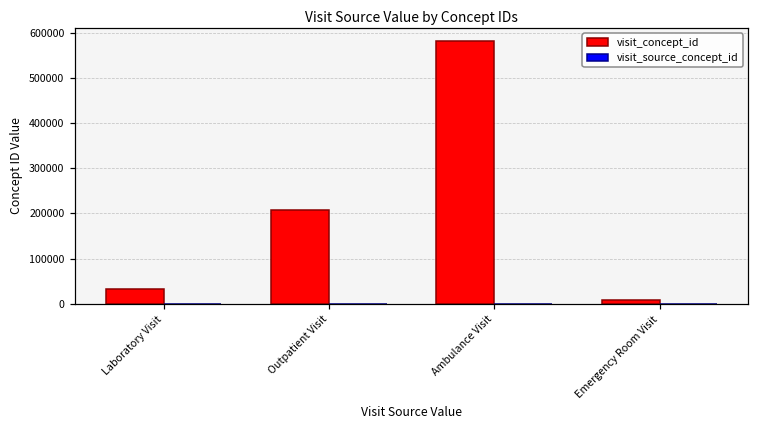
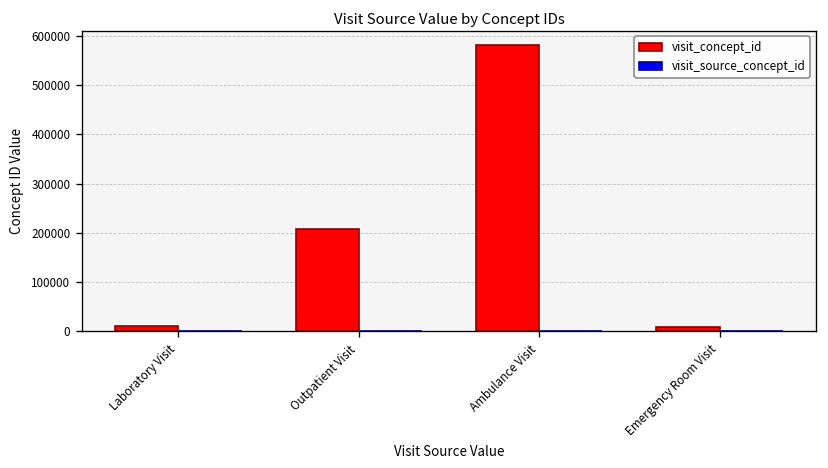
  {
    "visit_concept_id": {
-     "Laboratory Visit": 30000,
+     "Laboratory Visit": 10000,
      "Outpatient Visit": 210000,
      "Ambulance Visit": 580000,
      "Emergency Room Visit": 10000
    },
    "visit_source_concept_id": {
      "Laboratory Visit": 0,
      "Outpatient Visit": 0,
      "Ambulance Visit": 0,
      "Emergency Room Visit": 0
    }
  }
